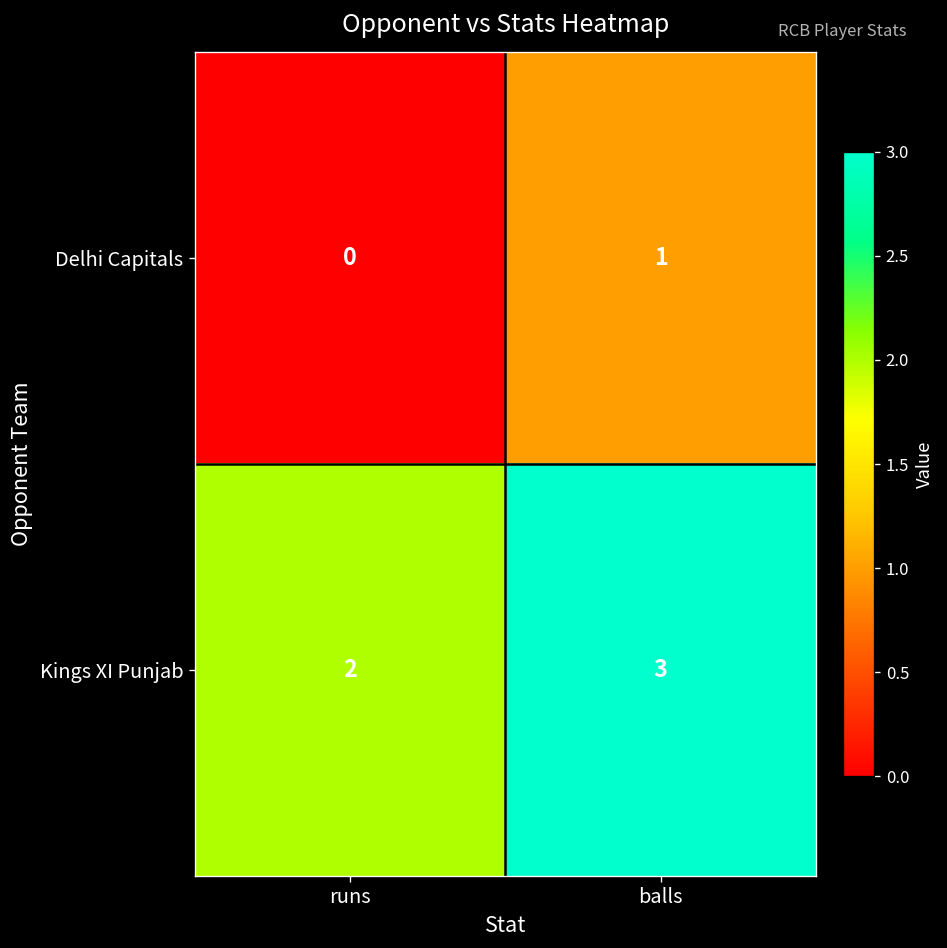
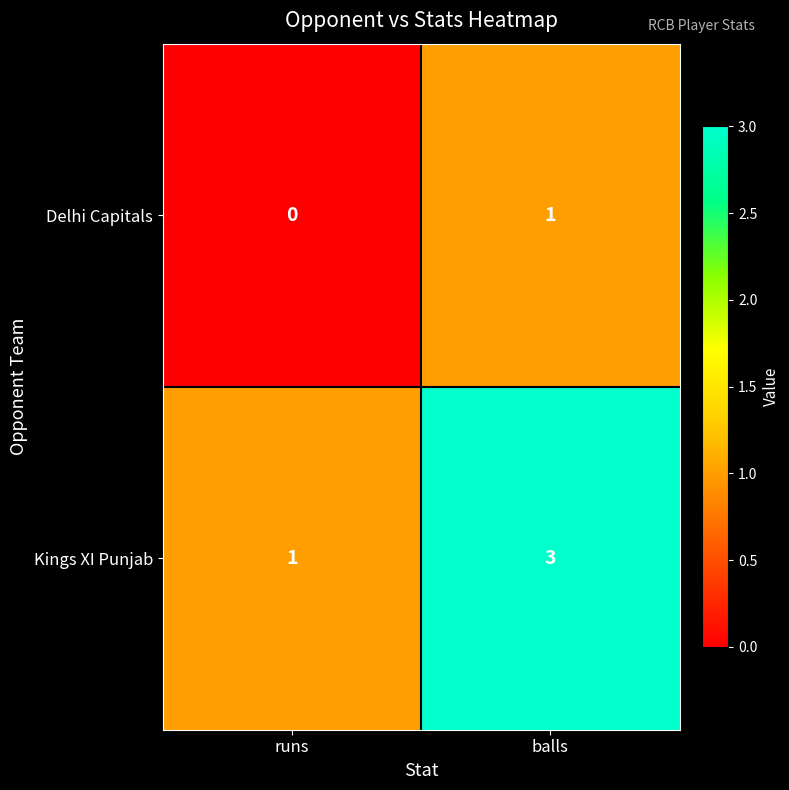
  {
    "Delhi Capitals": {
      "runs": 0,
      "balls": 1
    },
    "Kings XI Punjab": {
-     "runs": 2,
+     "runs": 1,
      "balls": 3
    }
  }
